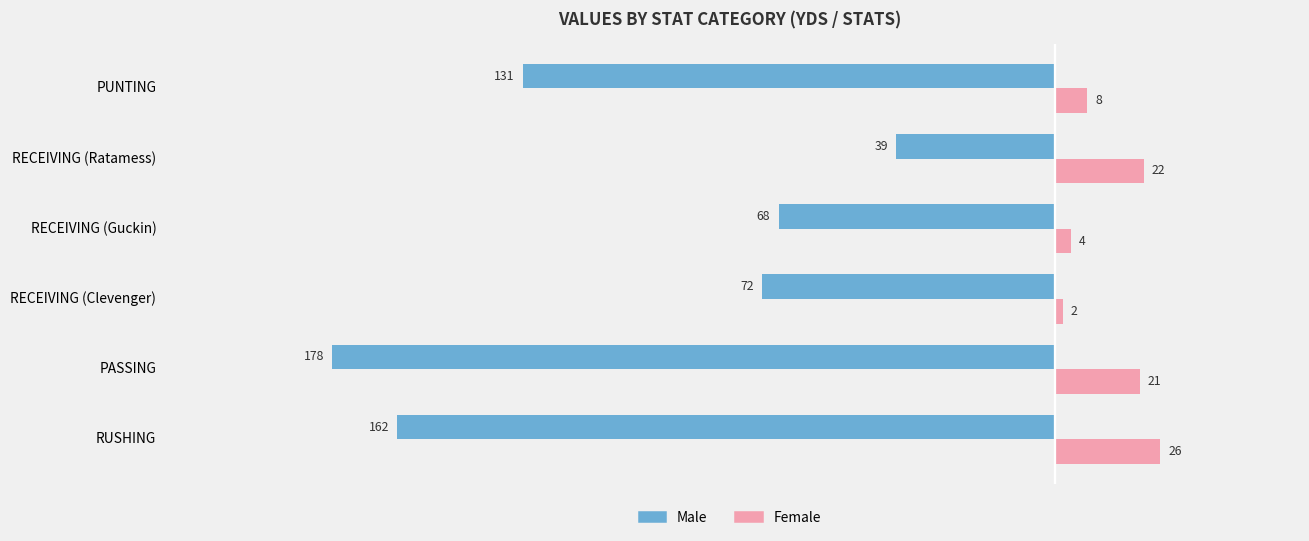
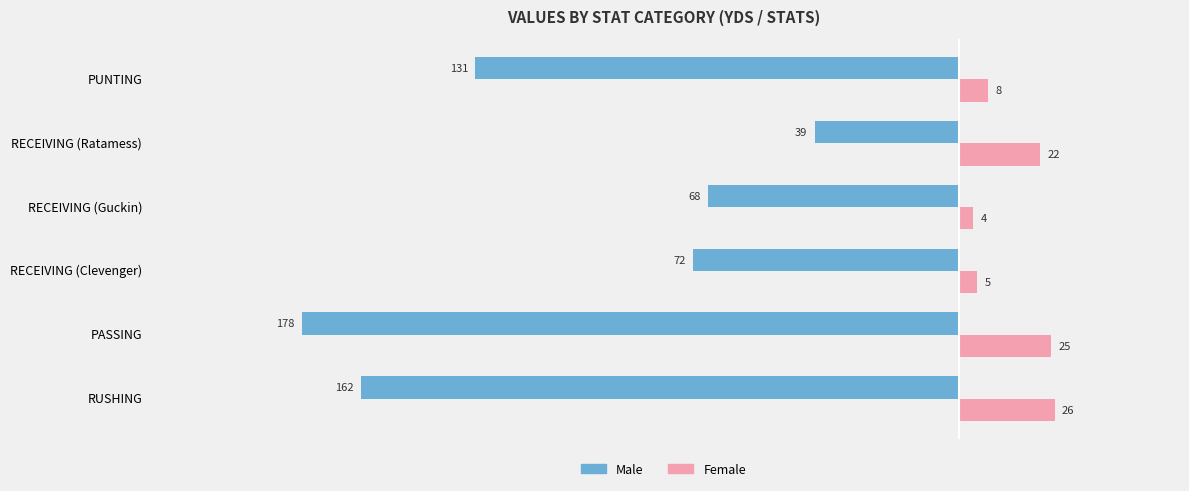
  {
    "Female": {
      "PUNTING": 8,
      "RECEIVING (Ratamess)": 22,
      "RECEIVING (Guckin)": 4,
-     "RECEIVING (Clevenger)": 2,
-     "PASSING": 21,
+     "RECEIVING (Clevenger)": 5,
+     "PASSING": 25,
      "RUSHING": 26
    }
  }
